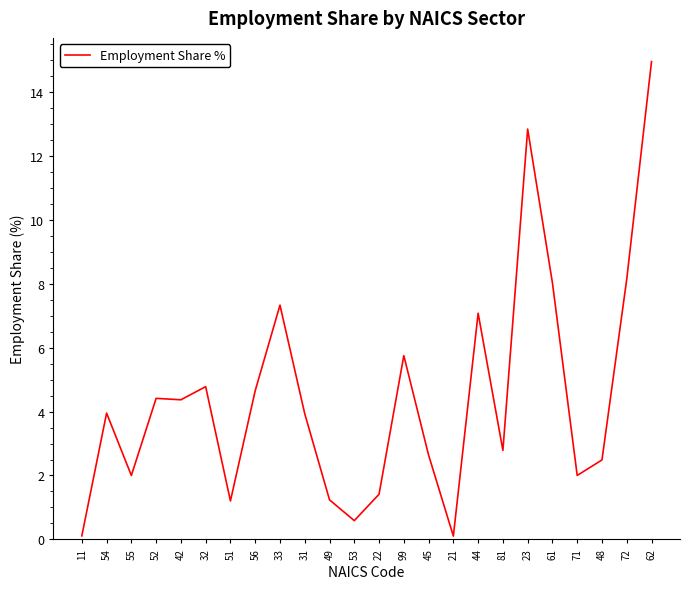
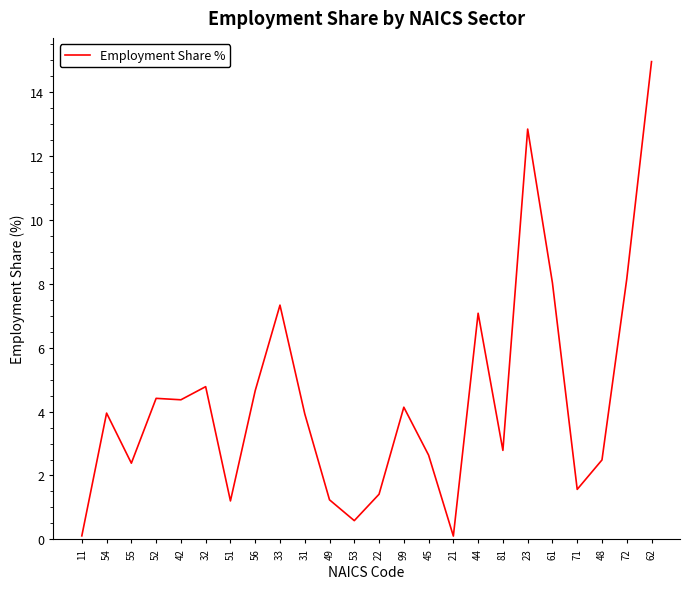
  {
    "11": 0.1,
    "54": 4.0,
-   "55": 2.0,
+   "55": 2.4,
    "52": 4.4,
    "42": 4.4,
    "32": 4.8,
    "51": 1.2,
    "56": 4.7,
    "33": 7.3,
    "31": 3.9,
    "49": 1.2,
    "53": 0.6,
    "22": 1.4,
-   "99": 5.7,
+   "99": 4.1,
    "45": 2.6,
    "21": 0.1,
    "44": 7.1,
    "81": 2.8,
    "23": 12.8,
    "61": 8.0,
-   "71": 2.0,
+   "71": 1.6,
    "48": 2.5,
    "72": 8.1,
    "62": 14.9
  }
